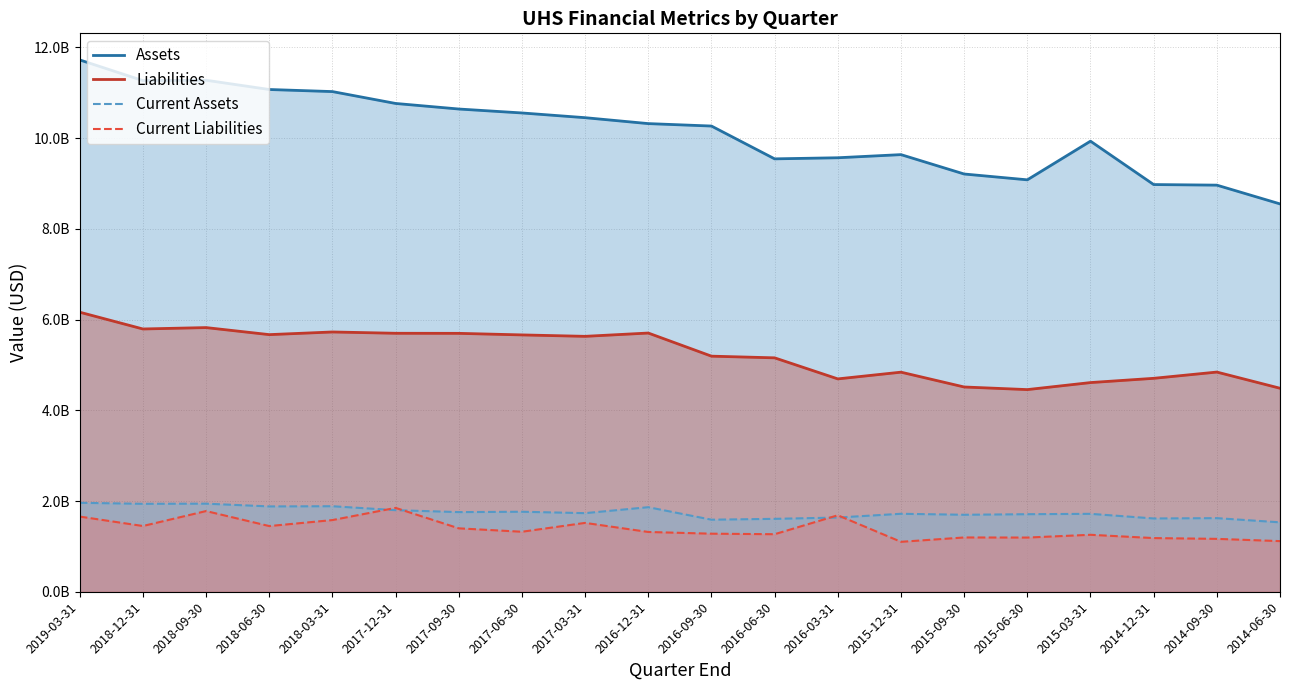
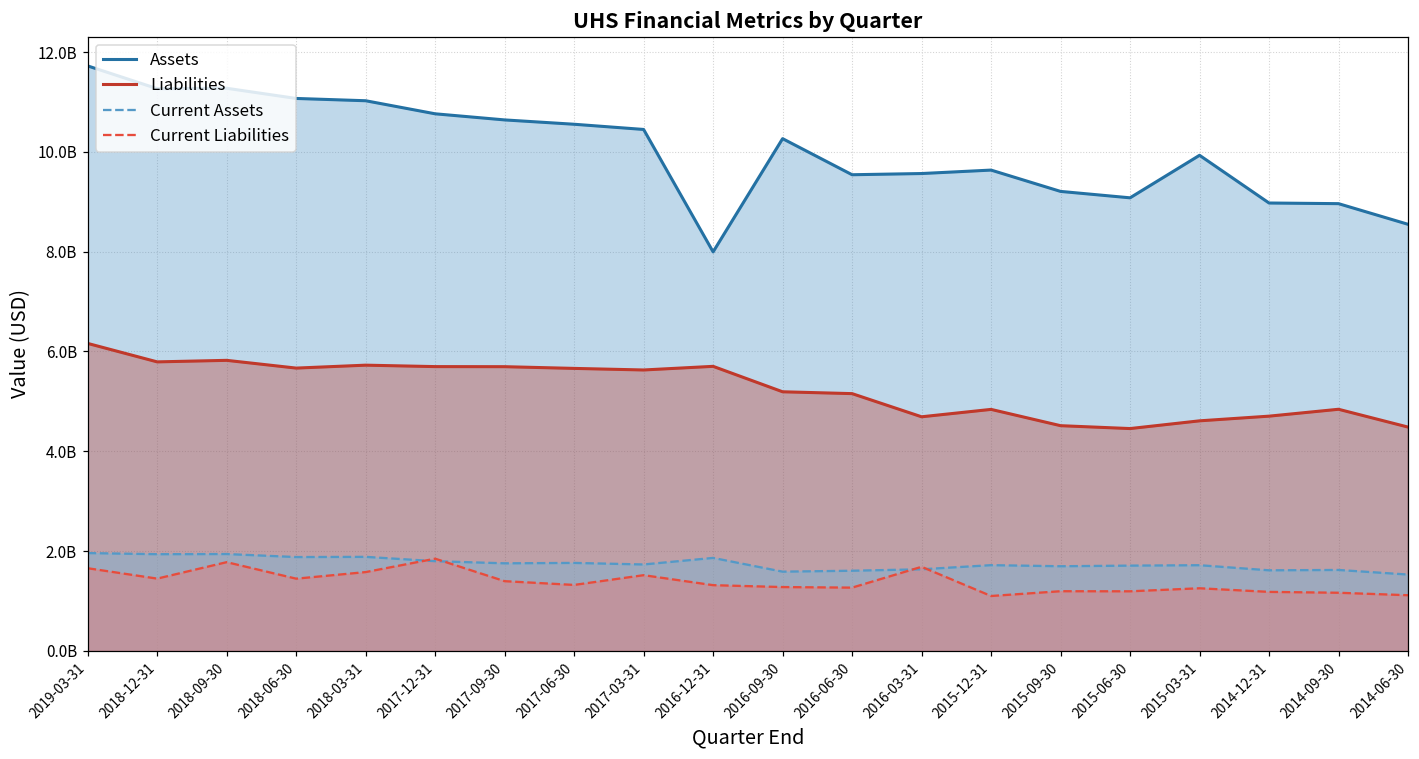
  {
    "Assets": {
      "2019-03-31": 11700000000,
      "2018-06-30": 11100000000,
      "2018-03-31": 11000000000,
      "2017-12-31": 10800000000,
      "2017-09-30": 10600000000,
      "2017-06-30": 10600000000,
      "2017-03-31": 10400000000,
-     "2016-12-31": 10300000000,
+     "2016-12-31": 8000000000,
      "2016-09-30": 10300000000,
      "2016-06-30": 9500000000,
      "2016-03-31": 9600000000,
      "2015-12-31": 9600000000,
      "2015-09-30": 9200000000,
      "2015-06-30": 9100000000,
      "2015-03-31": 9900000000,
      "2014-12-31": 9000000000,
      "2014-09-30": 9000000000,
      "2014-06-30": 8500000000
    },
    "Current Assets": {
      "2019-03-31": 2000000000,
      "2018-12-31": 1900000000,
      "2018-09-30": 1900000000,
      "2018-06-30": 1900000000,
      "2018-03-31": 1900000000,
      "2017-09-30": 1800000000,
      "2017-06-30": 1800000000,
      "2017-03-31": 1700000000,
      "2016-12-31": 1900000000,
      "2016-09-30": 1600000000,
      "2016-06-30": 1600000000,
      "2015-12-31": 1700000000,
      "2015-09-30": 1700000000,
      "2015-06-30": 1700000000,
      "2015-03-31": 1700000000,
      "2014-12-31": 1600000000,
      "2014-09-30": 1600000000,
      "2014-06-30": 1500000000
    }
  }
